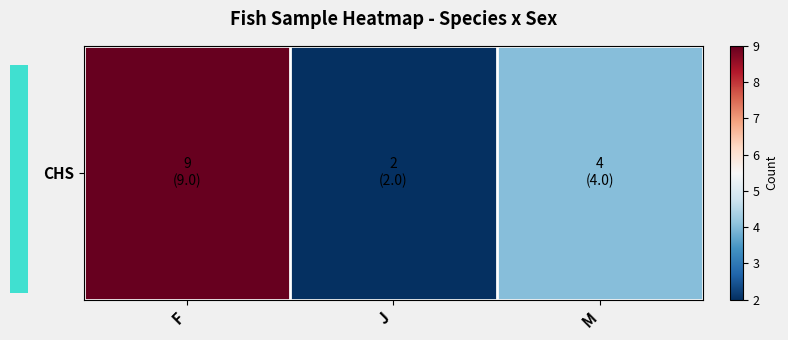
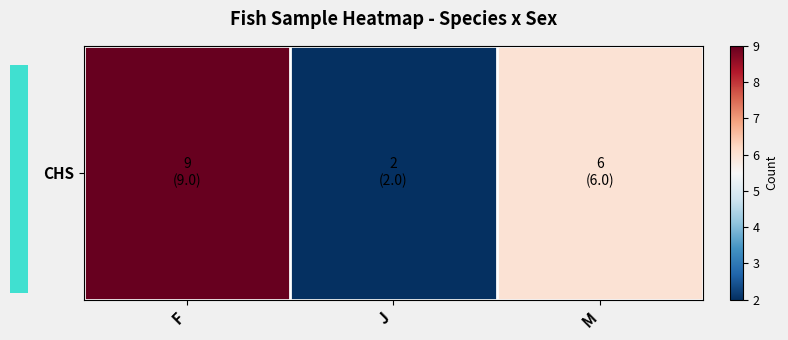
  {
    "CHS": {
-     "M": "4 (4.0)"
+     "M": "6 (6.0)"
    }
  }
